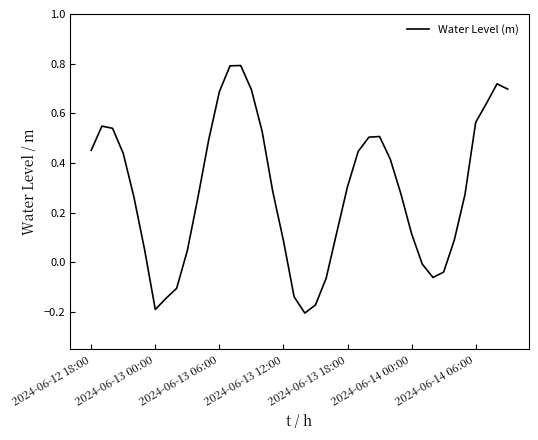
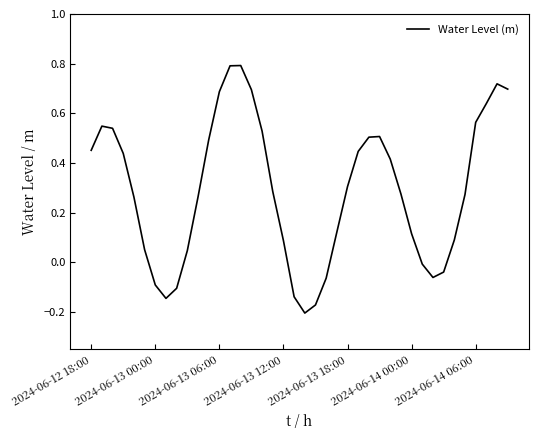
  {
    "2024-06-12 18:00": 0.45,
-   "2024-06-13 00:00": -0.19,
+   "2024-06-13 00:00": -0.09,
    "2024-06-13 06:00": 0.69,
    "2024-06-13 12:00": 0.09,
    "2024-06-13 18:00": 0.31,
    "2024-06-14 00:00": 0.12,
    "2024-06-14 06:00": 0.56
  }
